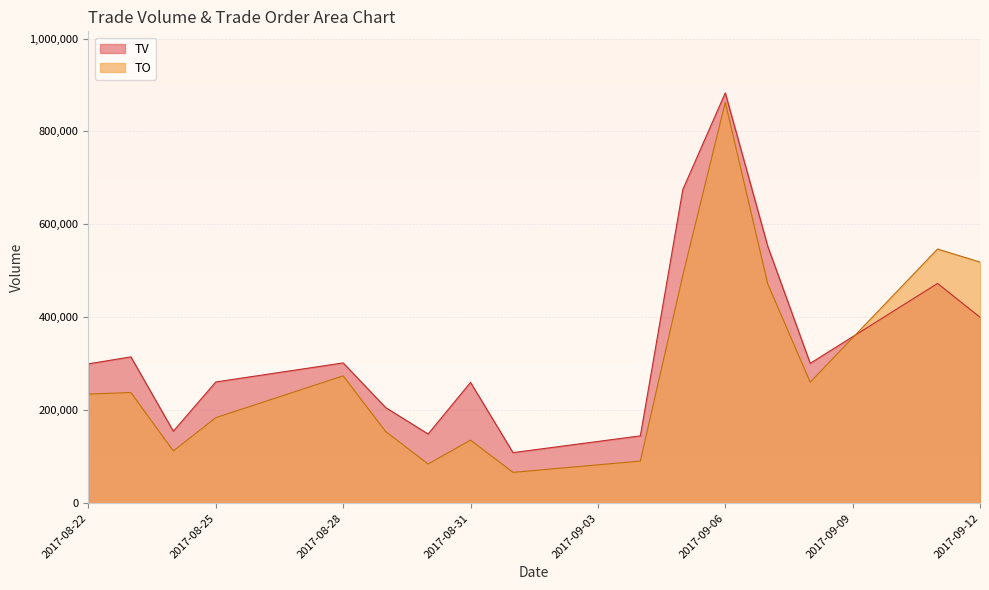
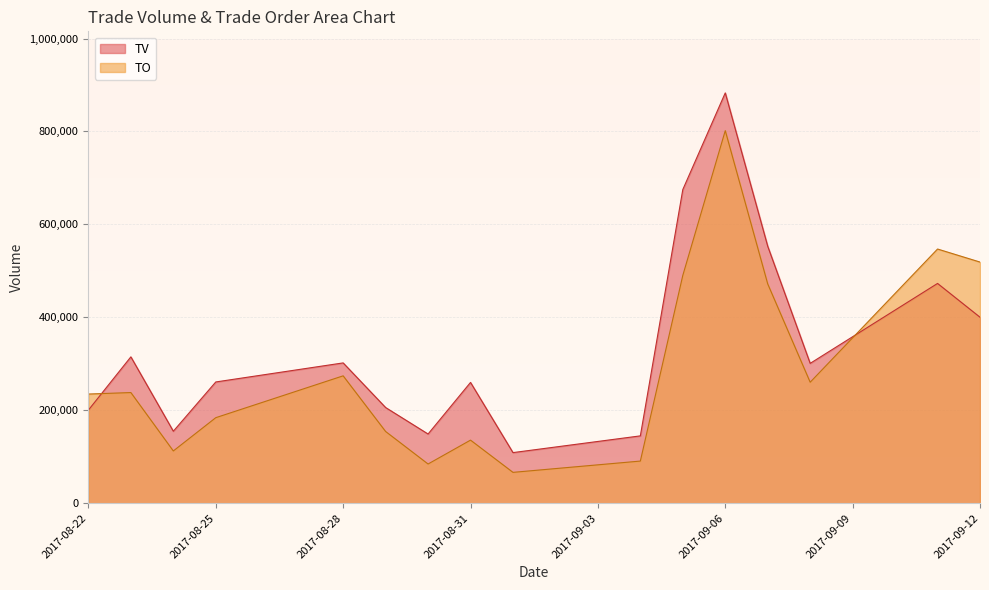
  {
    "TV": {
-     "2017-08-22": "300,000",
+     "2017-08-22": "200,000",
      "2017-08-25": "260,000",
      "2017-08-28": "300,000",
      "2017-08-31": "260,000",
      "2017-09-06": "880,000",
      "2017-09-12": "400,000"
    },
    "TO": {
      "2017-08-22": "240,000",
      "2017-08-25": "180,000",
      "2017-08-28": "270,000",
      "2017-08-31": "140,000",
-     "2017-09-06": "860,000",
+     "2017-09-06": "800,000",
      "2017-09-12": "520,000"
    }
  }
